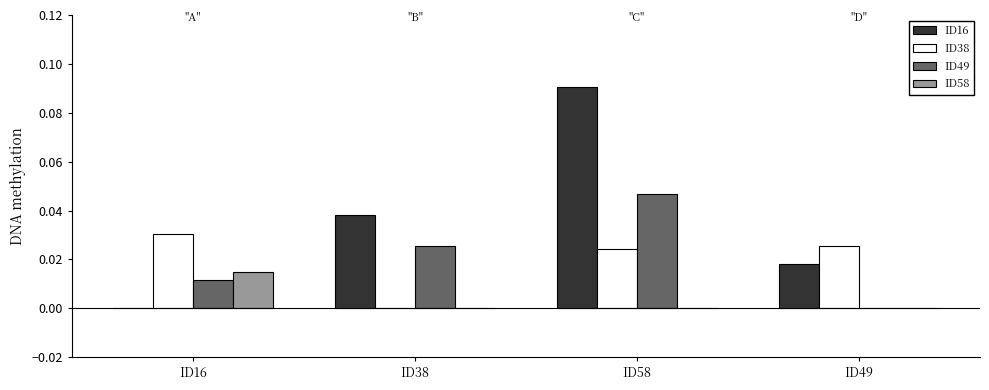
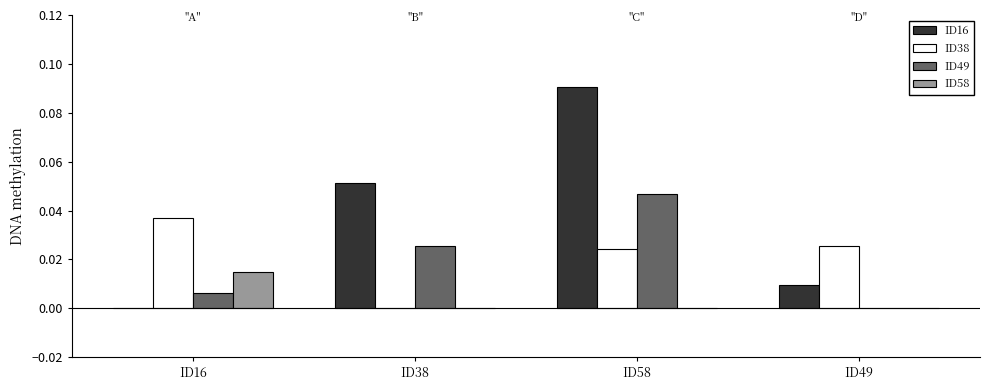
  {
    "ID16": {
      "ID16": 0.000,
-     "ID38": 0.038,
+     "ID38": 0.051,
      "ID58": 0.091,
-     "ID49": 0.018
+     "ID49": 0.010
    },
    "ID38": {
-     "ID16": 0.030,
+     "ID16": 0.037,
      "ID38": 0.000,
      "ID58": 0.024,
      "ID49": 0.026
    },
    "ID49": {
-     "ID16": 0.012,
+     "ID16": 0.006,
      "ID38": 0.025,
      "ID58": 0.047,
      "ID49": 0.000
    },
    "ID58": {
      "ID16": 0.015,
      "ID38": 0.000,
      "ID58": 0.000,
      "ID49": 0.000
    }
  }
